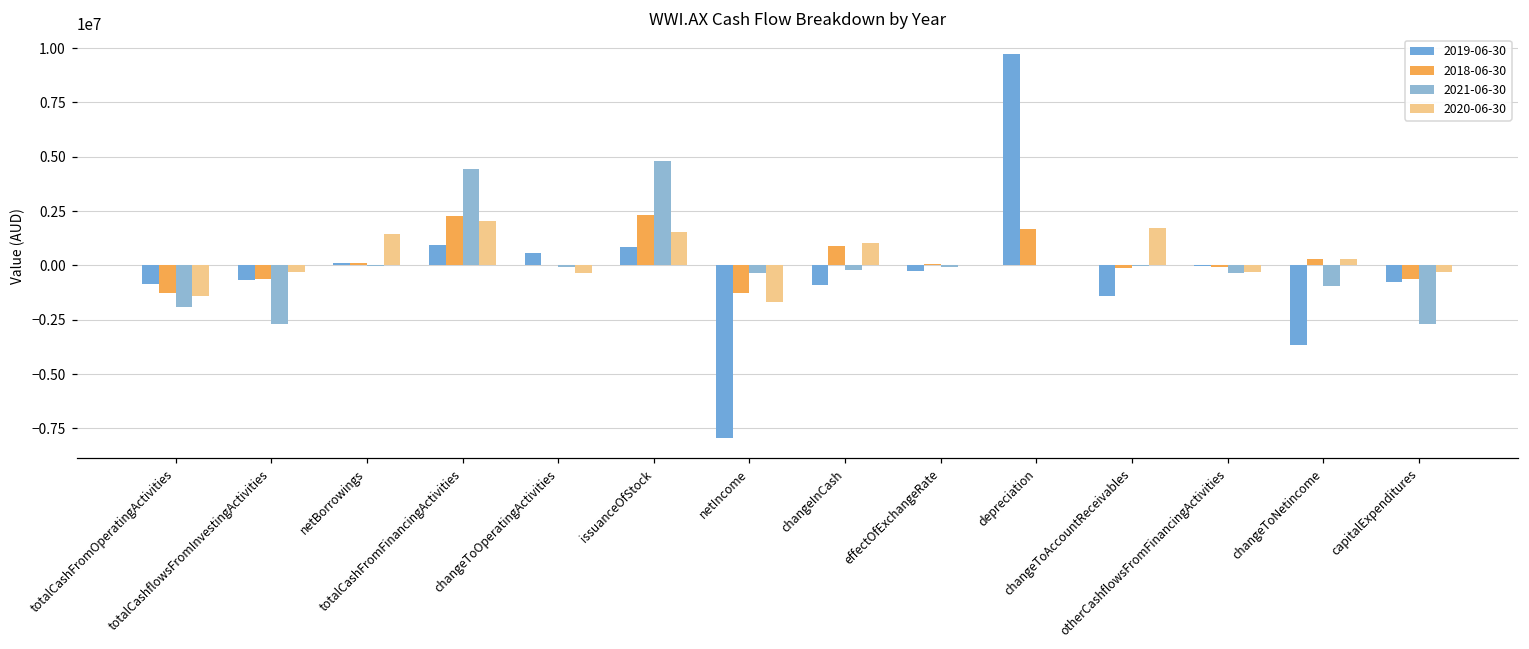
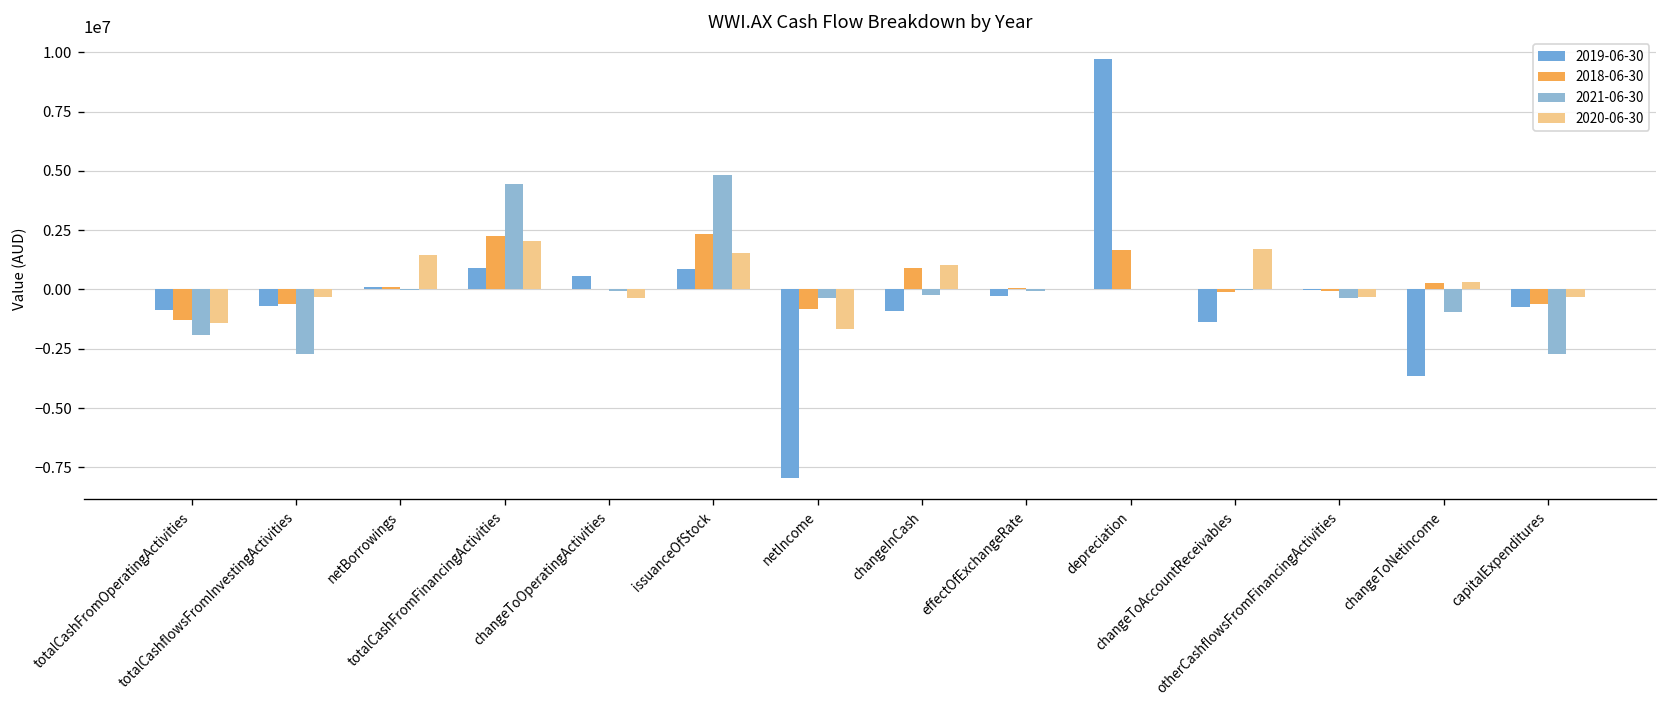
  {
    "2018-06-30": {
      "totalCashFromOperatingActivities": -1300000,
      "totalCashflowsFromInvestingActivities": -600000,
      "totalCashFromFinancingActivities": 2300000,
      "issuanceOfStock": 2300000,
-     "netIncome": -1300000,
+     "netIncome": -800000,
      "changeInCash": 900000,
      "depreciation": 1700000,
      "changeToNetincome": 300000,
      "capitalExpenditures": -600000
    },
    "2020-06-30": {
      "totalCashFromOperatingActivities": -1400000,
      "totalCashflowsFromInvestingActivities": -300000,
      "netBorrowings": 1400000,
      "totalCashFromFinancingActivities": 2100000,
      "changeToOperatingActivities": -300000,
      "issuanceOfStock": 1500000,
      "netIncome": -1700000,
      "changeInCash": 1000000,
      "changeToAccountReceivables": 1700000,
      "otherCashflowsFromFinancingActivities": -300000,
      "changeToNetincome": 300000,
      "capitalExpenditures": -300000
    }
  }
